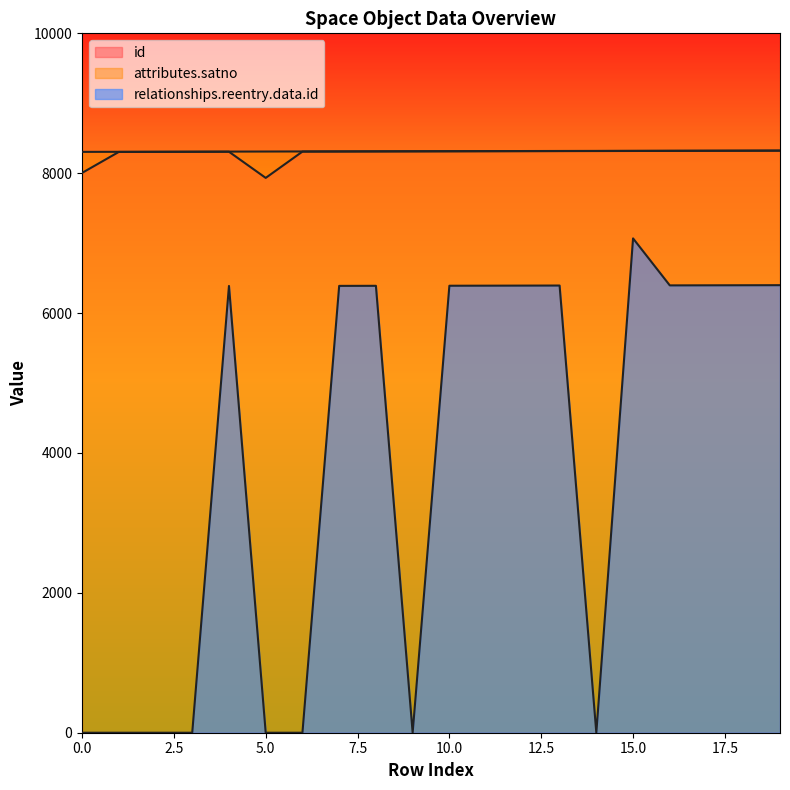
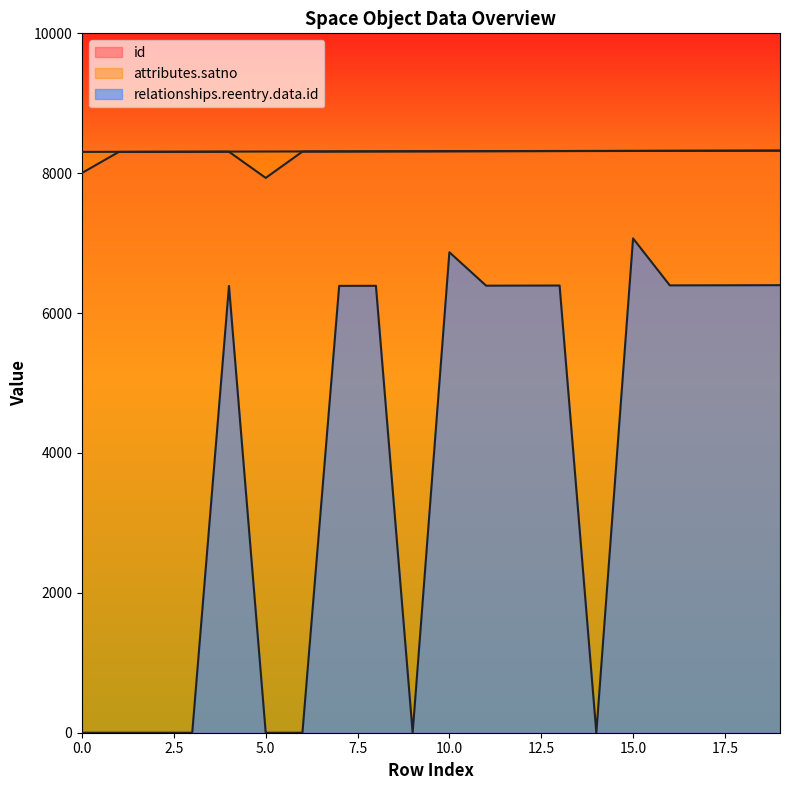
  {
    "id": {
      "0.0": 8000,
      "5.0": 7900
    },
    "attributes.satno": {
      "0.0": 8300,
      "5.0": 8300
    },
    "relationships.reentry.data.id": {
      "0.0": 0,
      "5.0": 0,
-     "10.0": 6400,
+     "10.0": 6900,
      "15.0": 7100
    }
  }
